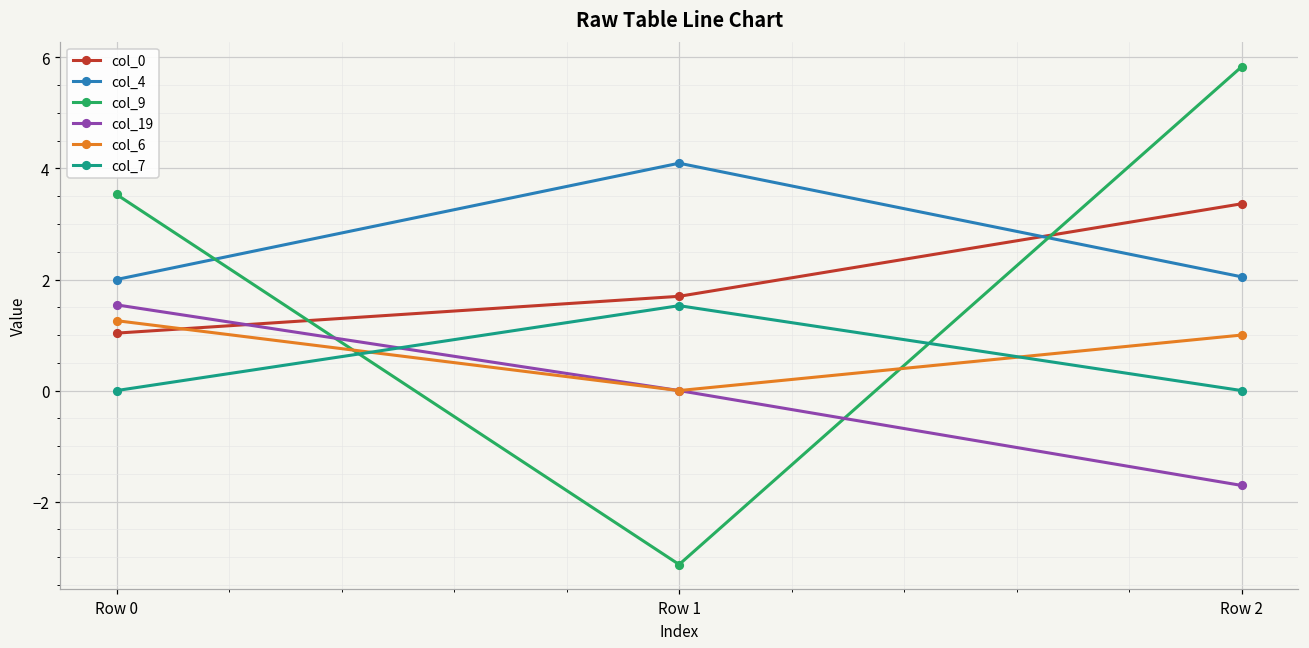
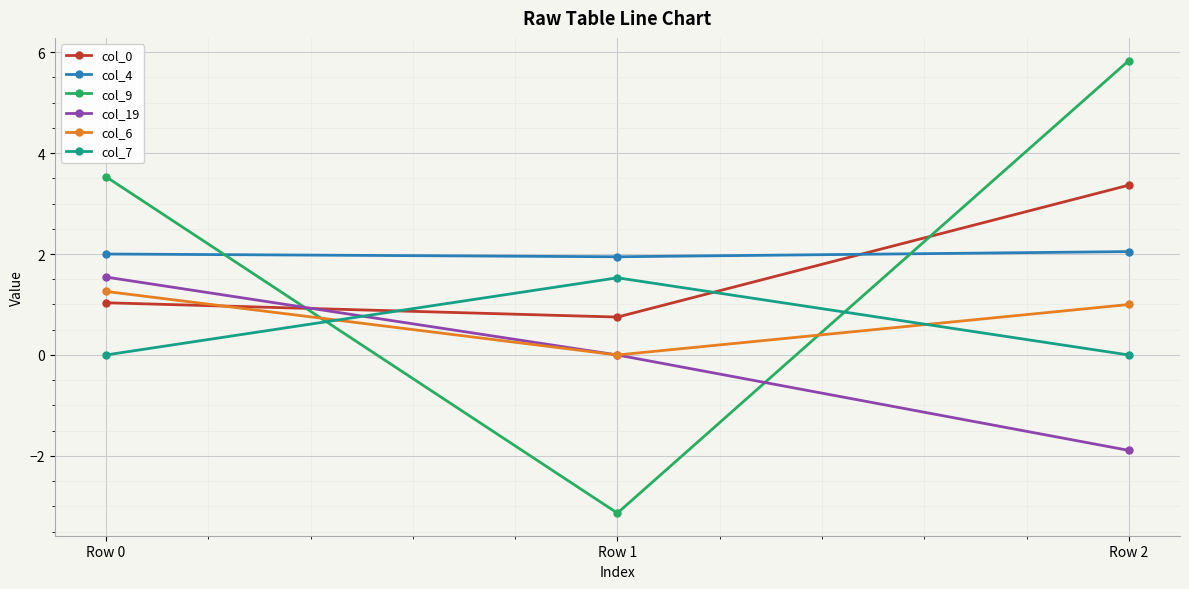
  {
    "col_0": {
      "Row 0": 1.0,
-     "Row 1": 1.7,
+     "Row 1": 0.8,
      "Row 2": 3.4
    },
    "col_4": {
      "Row 0": 2.0,
-     "Row 1": 4.1,
+     "Row 1": 1.9,
      "Row 2": 2.0
    },
    "col_19": {
      "Row 0": 1.5,
-     "Row 2": -1.7
+     "Row 2": -1.9
    },
    "col_6": {
      "Row 0": 1.3,
      "Row 2": 1.0
    }
  }
